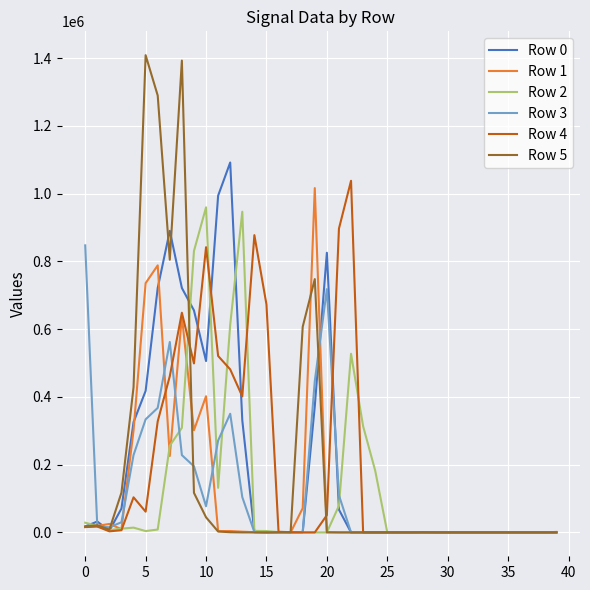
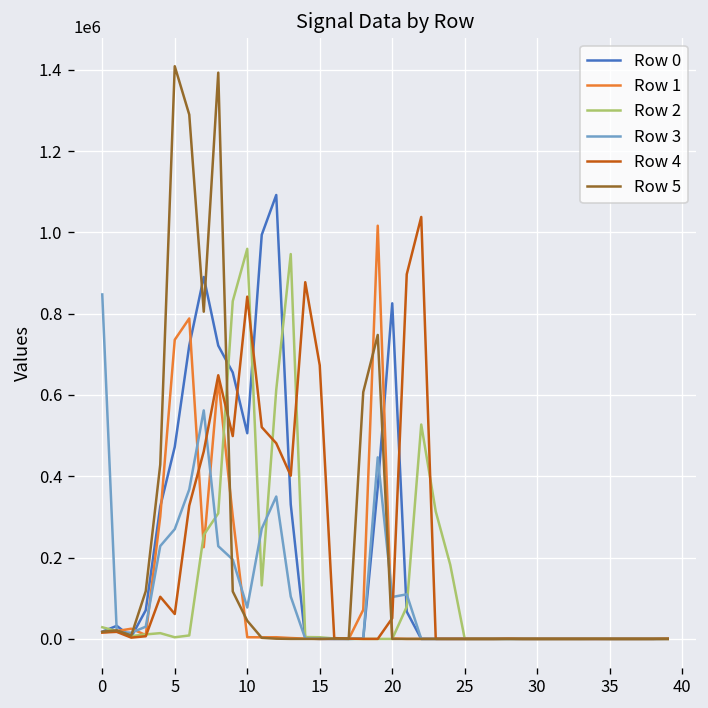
  {
    "Row 0": {
-     "5": 420000,
+     "5": 470000,
      "10": 510000,
      "20": 830000
    },
    "Row 1": {
      "5": 740000,
-     "10": 400000
+     "10": 0
    },
    "Row 2": {
      "0": 30000,
      "5": 0,
      "10": 960000
    },
    "Row 3": {
      "0": 850000,
-     "5": 330000,
+     "5": 270000,
      "10": 80000,
-     "20": 720000
+     "20": 100000
    }
  }
